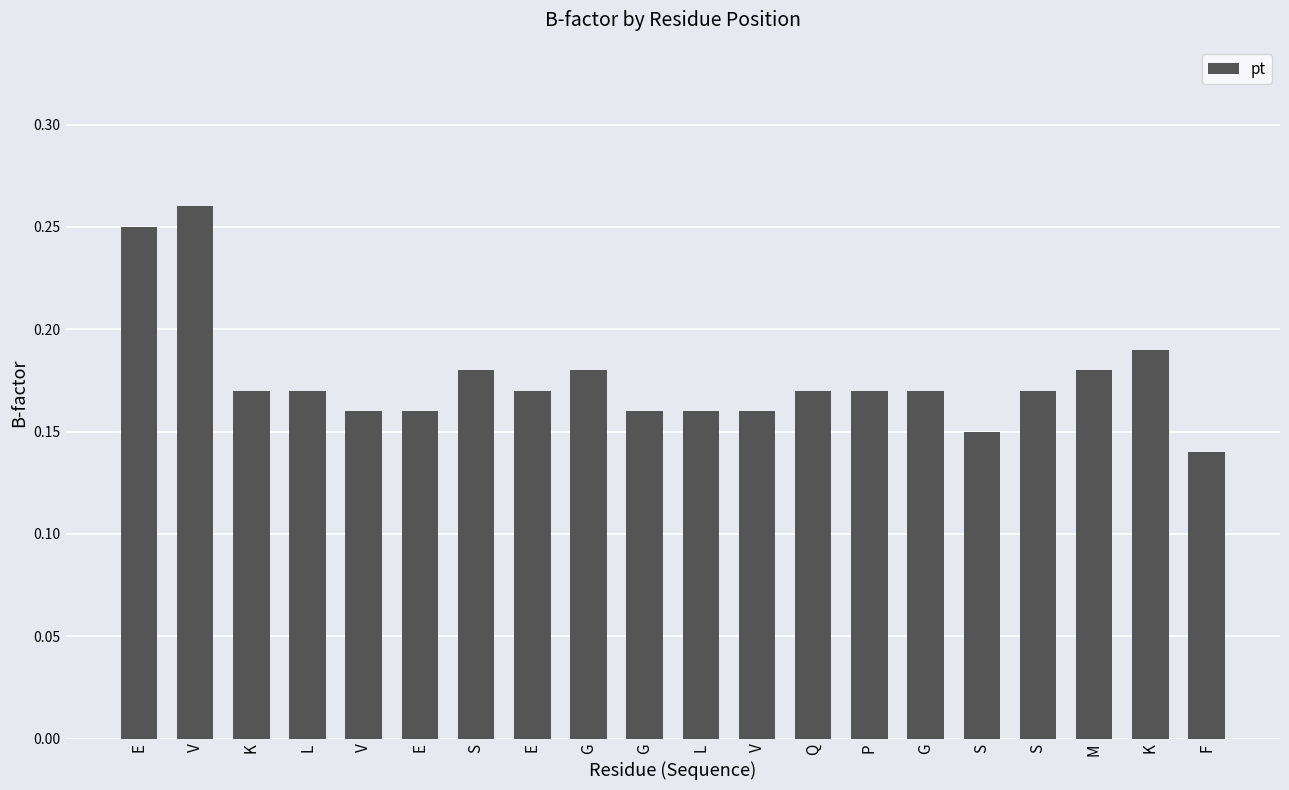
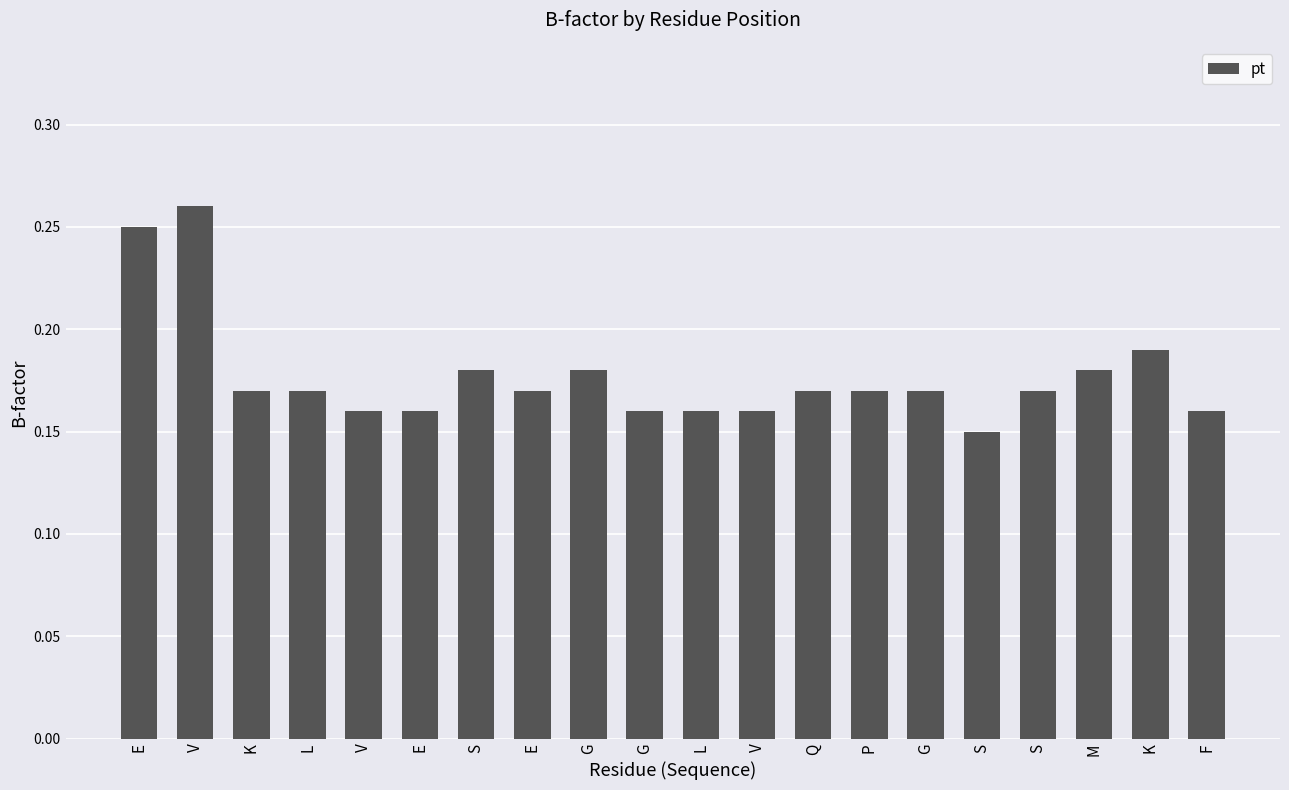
  {
    "Q": 0.17,
    "P": 0.17,
    "M": 0.18,
-   "F": 0.14
+   "F": 0.16
  }
